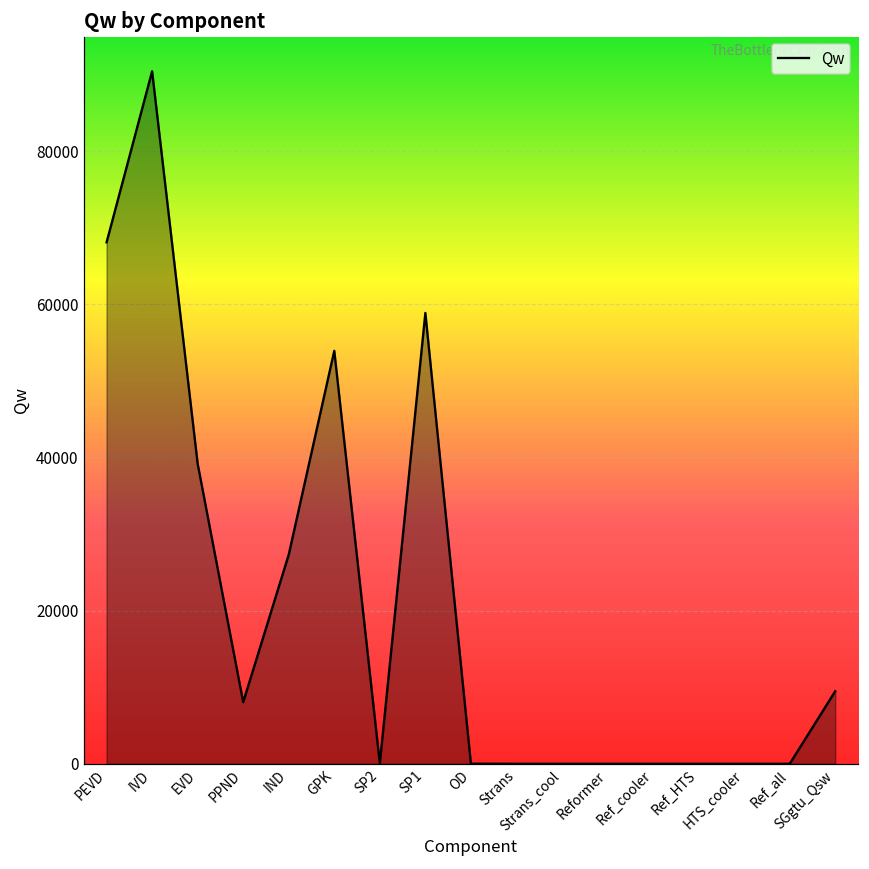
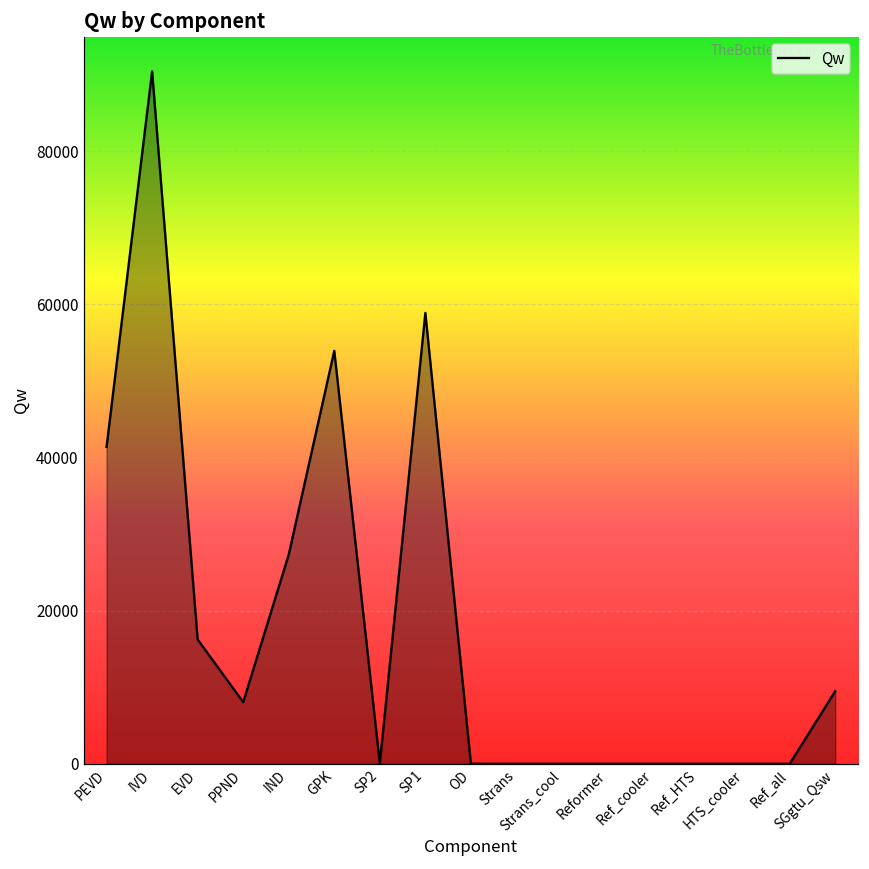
  {
-   "PEVD": 68000,
+   "PEVD": 41000,
    "IVD": 90000,
-   "EVD": 39000,
+   "EVD": 16000,
    "PPND": 8000,
    "IND": 27000,
    "GPK": 54000,
    "SP2": 0,
    "SP1": 59000,
    "OD": 0,
    "Strans": 0,
    "Strans_cool": 0,
    "Reformer": 0,
    "Ref_cooler": 0,
    "Ref_HTS": 0,
    "HTS_cooler": 0,
    "Ref_all": 0,
    "SGgtu_Qsw": 9000
  }
